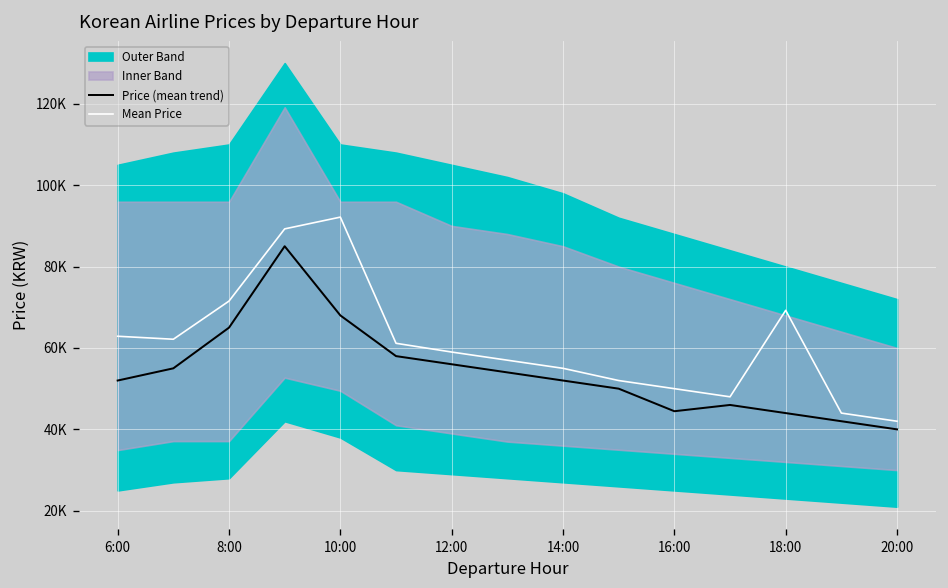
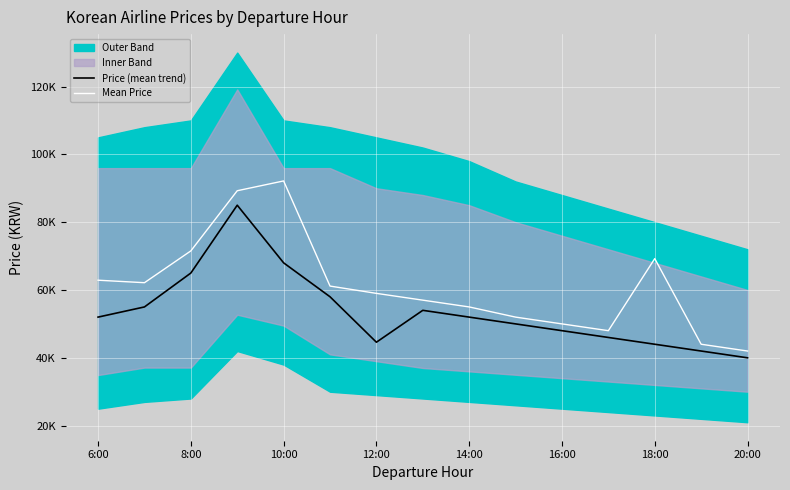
  {
    "Price (mean trend)": {
      "6:00": 52000,
      "8:00": 65000,
      "10:00": 68000,
-     "12:00": 56000,
+     "12:00": 45000,
      "14:00": 52000,
-     "16:00": 44000,
+     "16:00": 48000,
      "18:00": 44000,
      "20:00": 40000
    },
    "Mean Price": {
      "6:00": 63000,
      "8:00": 72000,
      "10:00": 92000,
      "12:00": 59000,
      "14:00": 55000,
      "16:00": 50000,
      "18:00": 69000,
      "20:00": 42000
    }
  }
